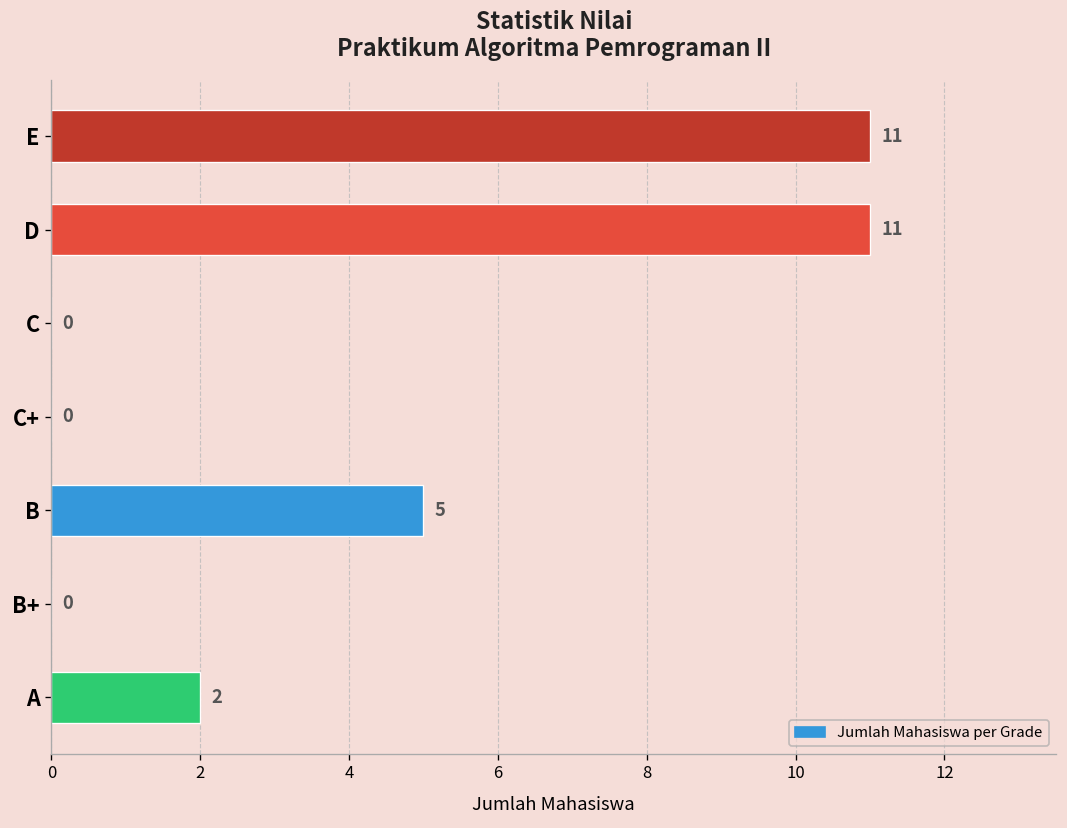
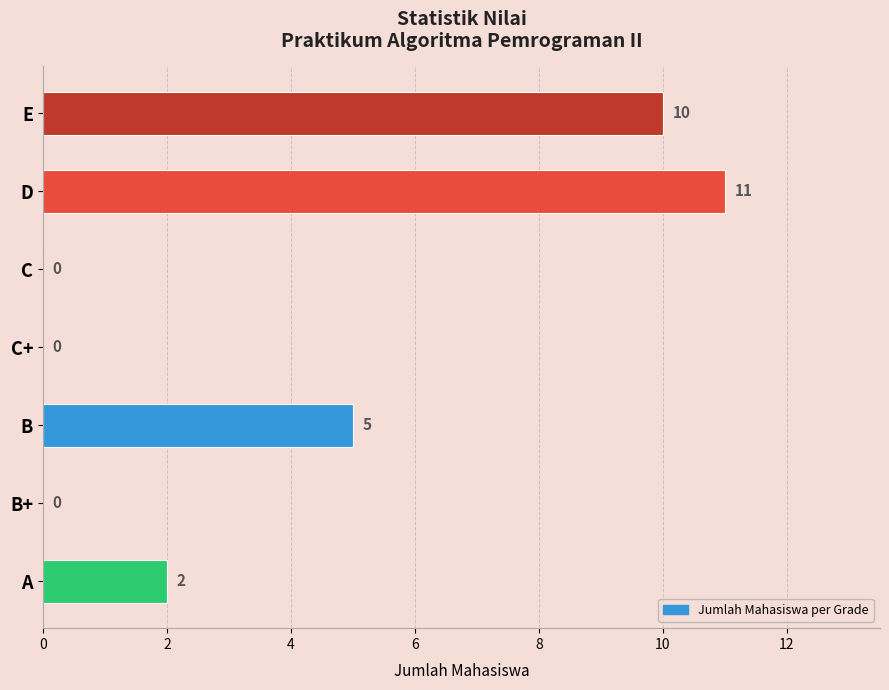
  {
-   "E": 11,
+   "E": 10,
    "D": 11,
    "C": 0,
    "C+": 0,
    "B": 5,
    "B+": 0,
    "A": 2
  }
